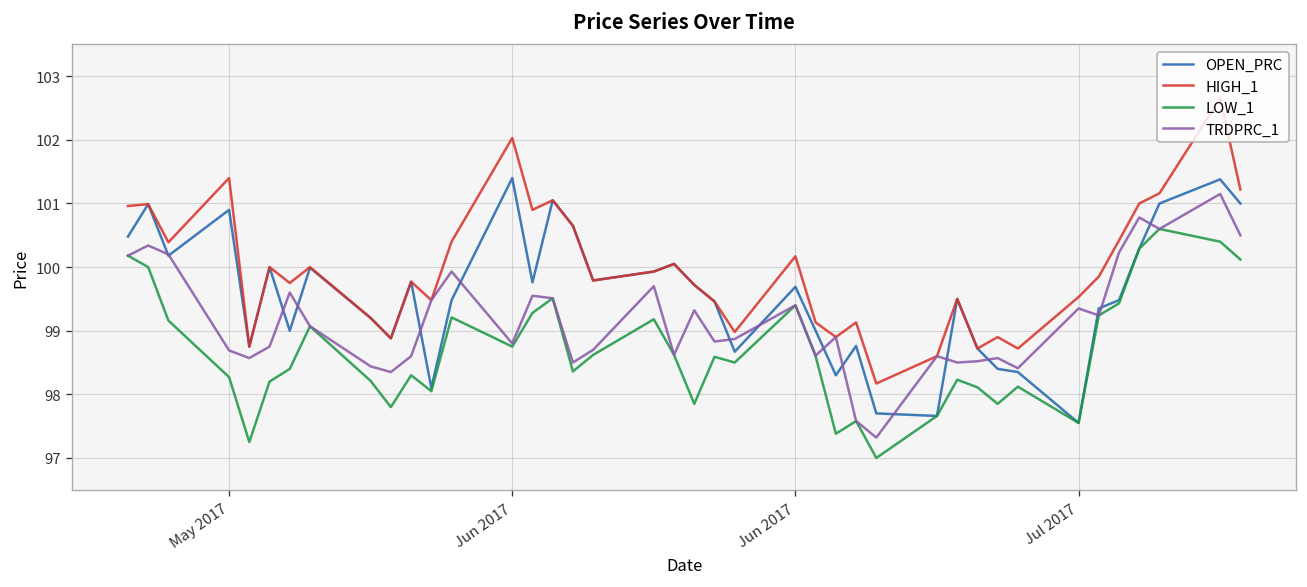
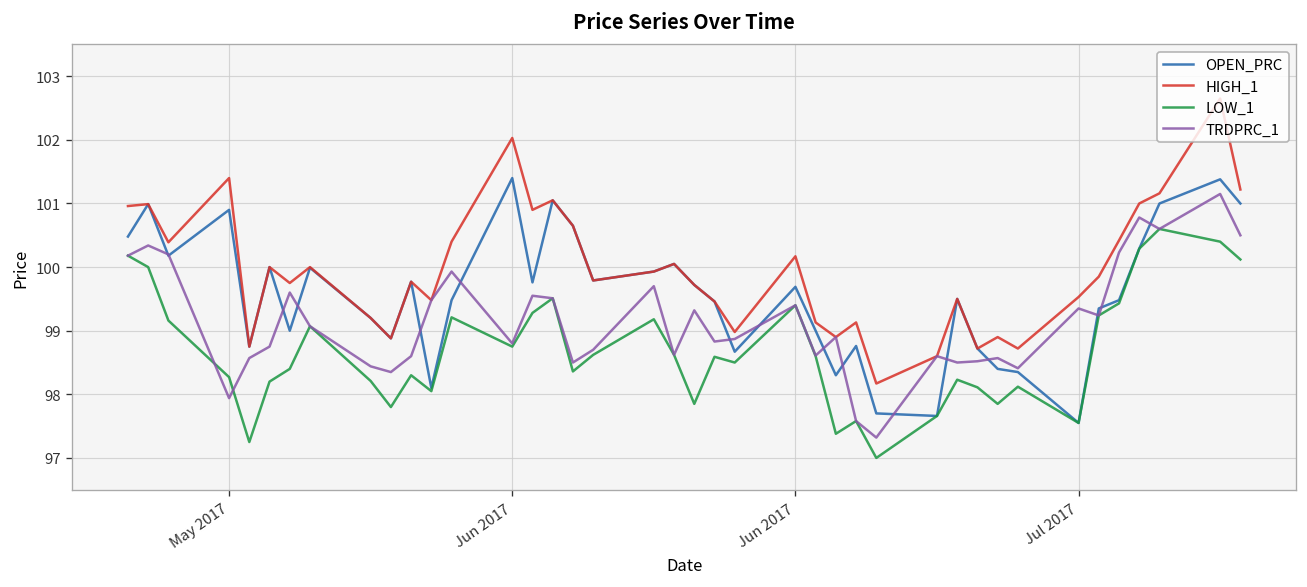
  {
    "OPEN_PRC": {
      "May 2017": 100.9
    },
    "HIGH_1": {
      "May 2017": 101.4,
      "Jul 2017": 99.5
    },
    "LOW_1": {
      "May 2017": 98.3
    },
    "TRDPRC_1": {
-     "May 2017": 98.7,
+     "May 2017": 97.9,
      "Jul 2017": 99.4
    }
  }
